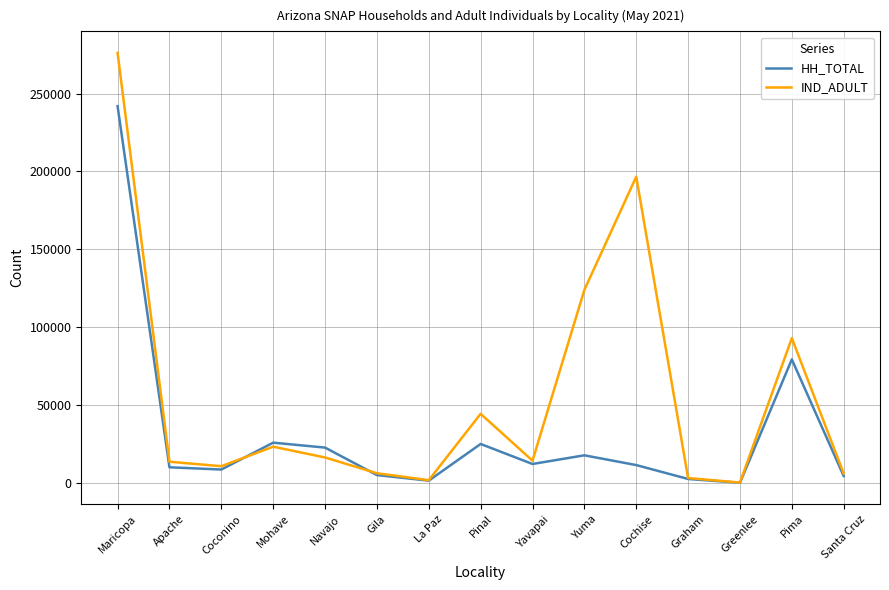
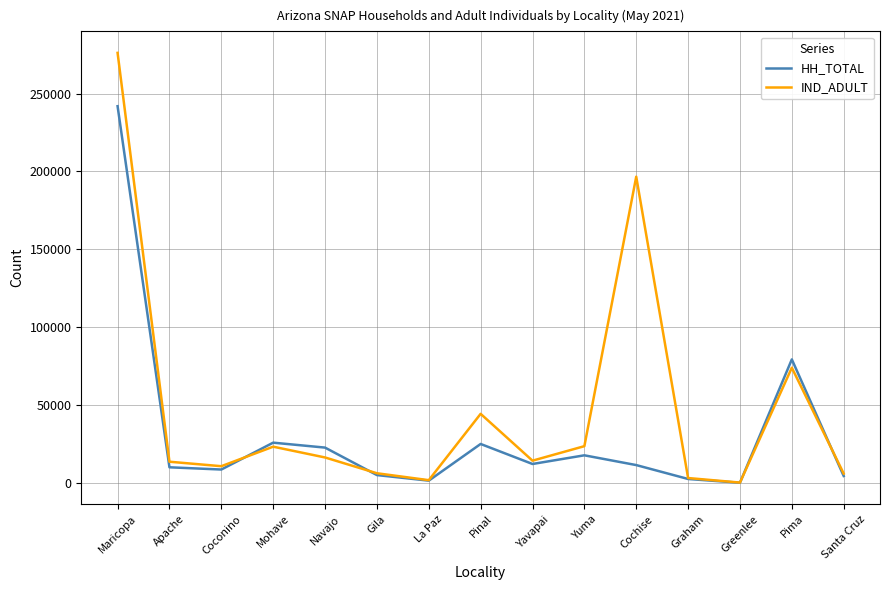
  {
    "HH_TOTAL": {
      "Maricopa": 242000,
      "Apache": 10000,
      "Coconino": 9000,
      "Mohave": 26000,
      "Navajo": 23000,
      "Pinal": 25000,
      "Yavapai": 12000,
      "Yuma": 18000,
      "Cochise": 12000,
      "Pima": 79000
    },
    "IND_ADULT": {
      "Maricopa": 276000,
      "Apache": 14000,
      "Coconino": 11000,
      "Mohave": 24000,
      "Navajo": 17000,
      "Pinal": 45000,
      "Yavapai": 15000,
-     "Yuma": 124000,
+     "Yuma": 24000,
      "Cochise": 197000,
-     "Pima": 93000
+     "Pima": 74000
    }
  }
